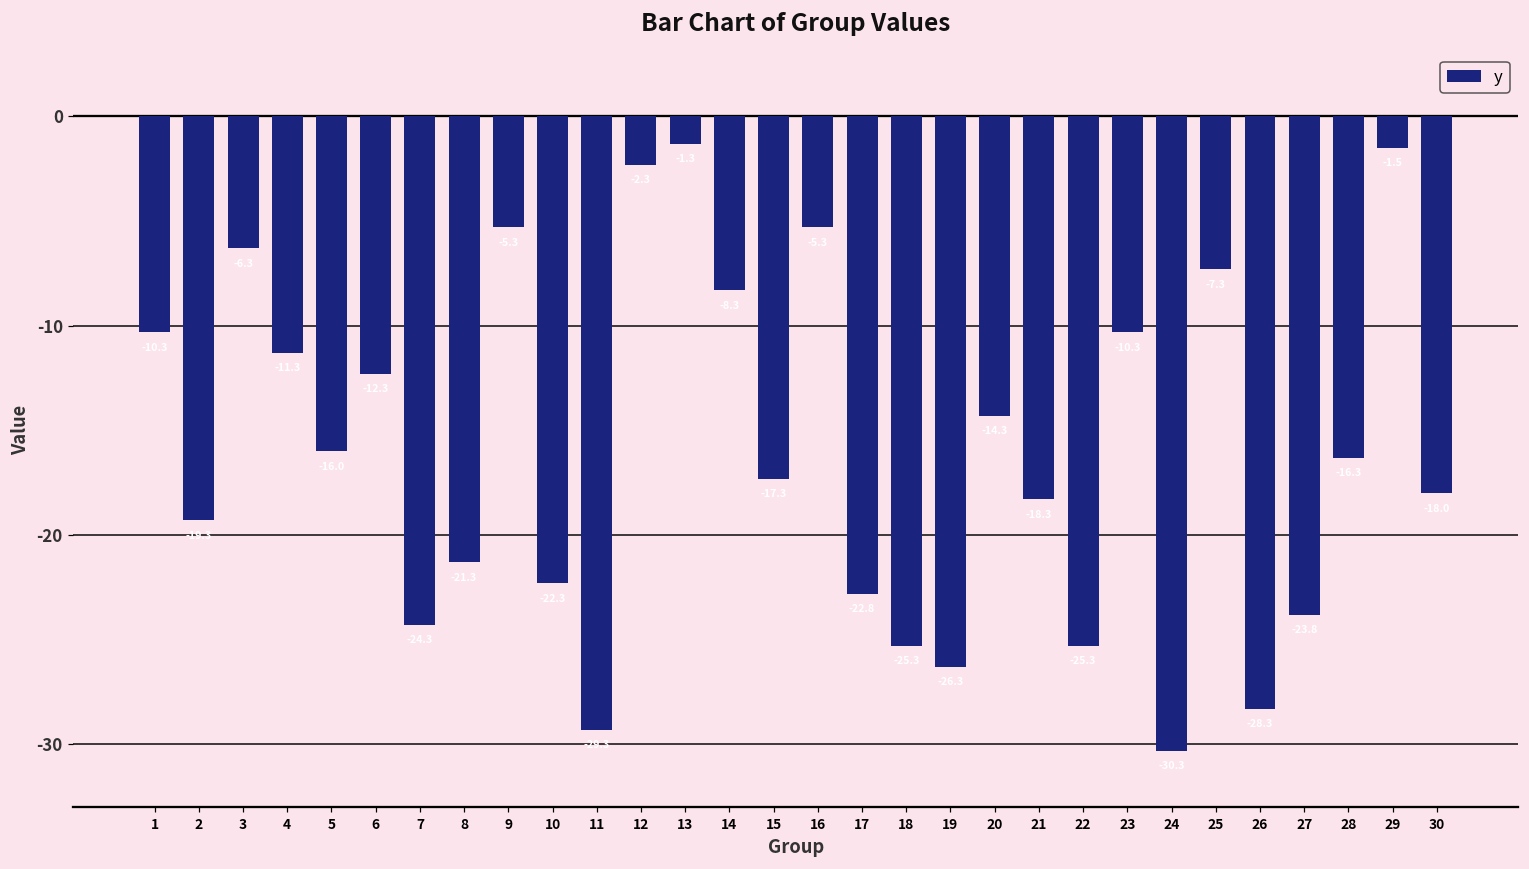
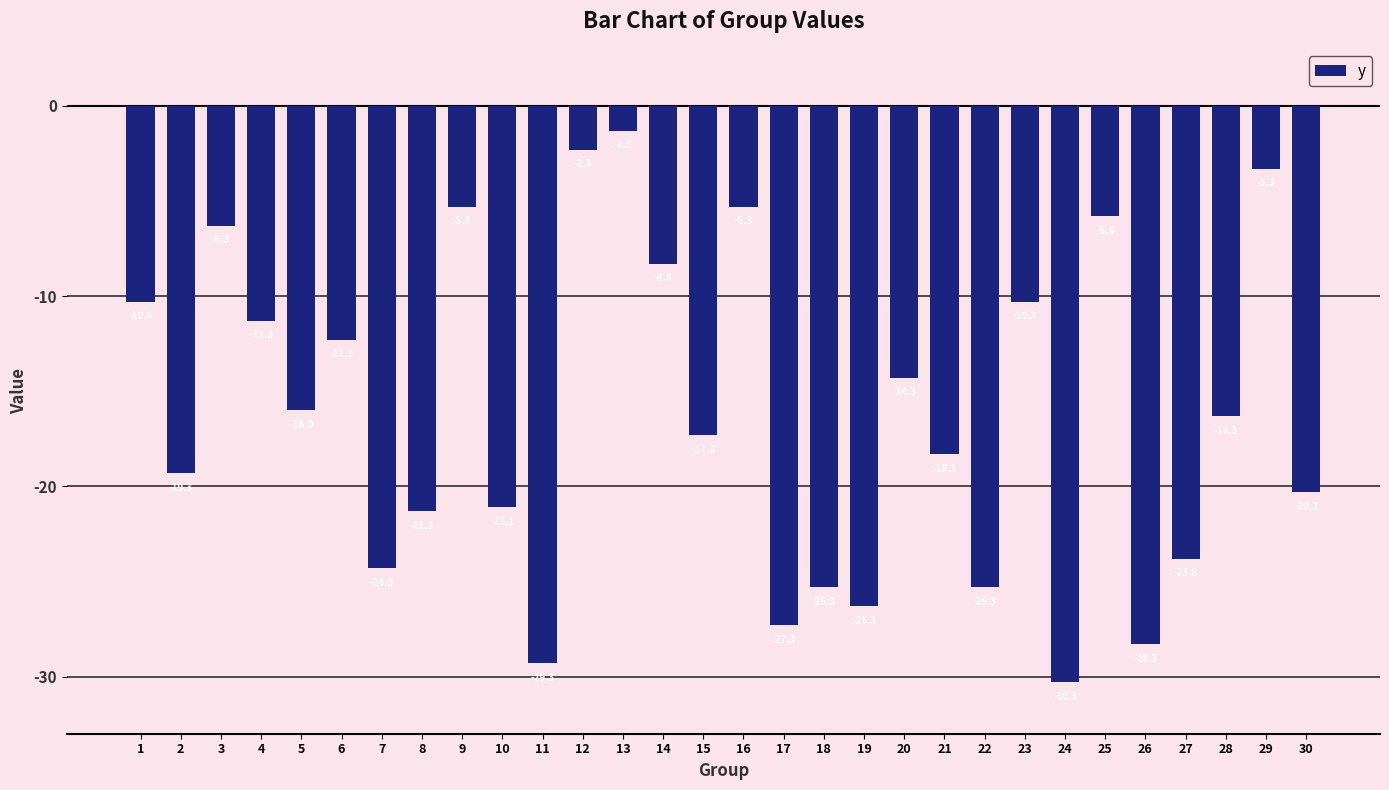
  {
    "1": -10.3,
    "2": -19.3,
    "3": -6.3,
    "4": -11.3,
    "5": -16.0,
    "6": -12.3,
    "7": -24.3,
    "8": -21.3,
    "9": -5.3,
-   "10": -22.3,
+   "10": -21.1,
    "11": -29.3,
    "12": -2.3,
    "13": -1.3,
    "14": -8.3,
    "15": -17.3,
    "16": -5.3,
-   "17": -22.8,
+   "17": -27.3,
    "18": -25.3,
    "19": -26.3,
    "20": -14.3,
    "21": -18.3,
    "22": -25.3,
    "23": -10.3,
    "24": -30.3,
-   "25": -7.3,
+   "25": -5.8,
    "26": -28.3,
    "27": -23.8,
    "28": -16.3,
-   "29": -1.5,
-   "30": -18.0
+   "29": -3.3,
+   "30": -20.3
  }
